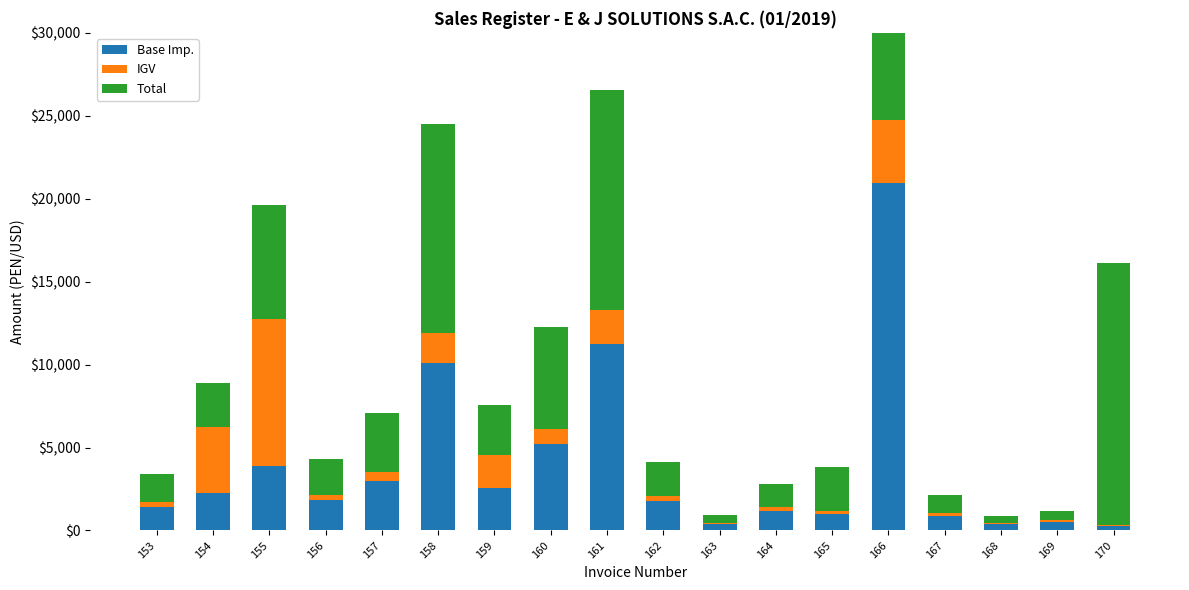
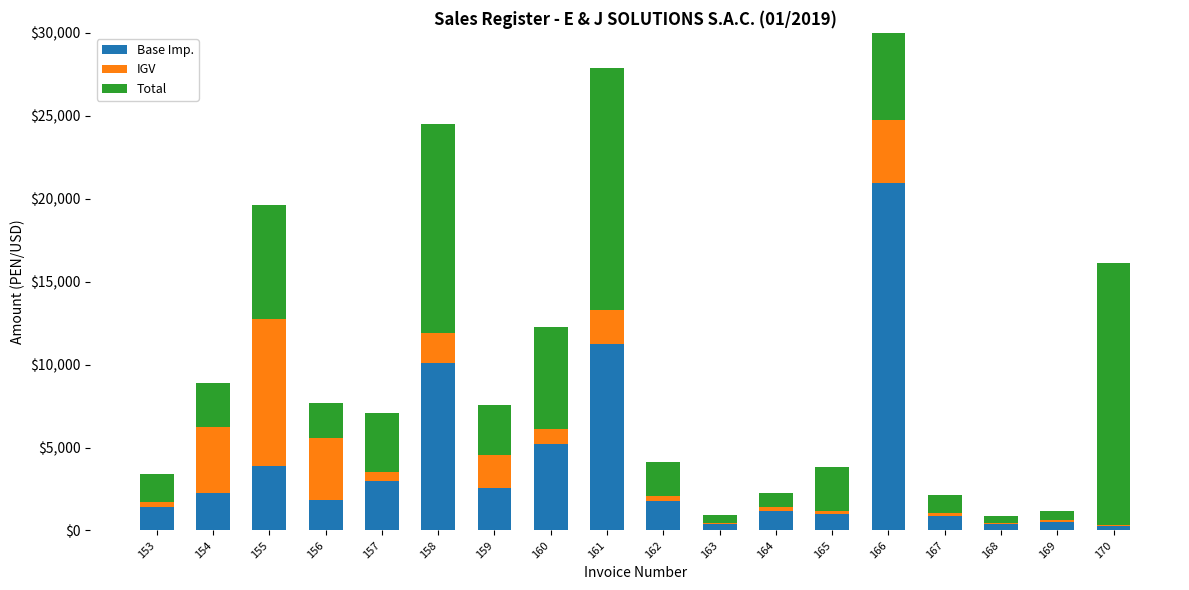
  {
    "Base Imp.": {
      "153": "$1,400",
      "154": "$2,300",
      "155": "$3,900",
      "156": "$1,800",
      "157": "$3,000",
      "158": "$10,100",
      "159": "$2,600",
      "160": "$5,200",
      "161": "$11,300",
      "162": "$1,800",
      "163": "$400",
      "164": "$1,200",
      "165": "$1,000",
      "166": "$21,000",
      "167": "$900",
      "168": "$400",
      "169": "$500",
      "170": "$300"
    },
    "IGV": {
      "153": "$300",
      "154": "$4,000",
      "155": "$8,900",
-     "156": "$300",
+     "156": "$3,700",
      "157": "$500",
      "158": "$1,800",
      "159": "$2,000",
      "160": "$900",
      "161": "$2,000",
      "162": "$300",
      "164": "$200",
      "165": "$200",
      "166": "$3,800",
      "167": "$200"
    },
    "Total": {
      "153": "$1,700",
      "154": "$2,700",
      "155": "$6,900",
      "156": "$2,100",
      "157": "$3,500",
      "158": "$12,600",
      "159": "$3,000",
      "160": "$6,100",
-     "161": "$13,300",
+     "161": "$14,600",
      "162": "$2,100",
      "163": "$500",
-     "164": "$1,400",
+     "164": "$800",
      "165": "$2,600",
      "167": "$1,100",
      "168": "$400",
      "169": "$600",
      "170": "$15,800"
    }
  }
